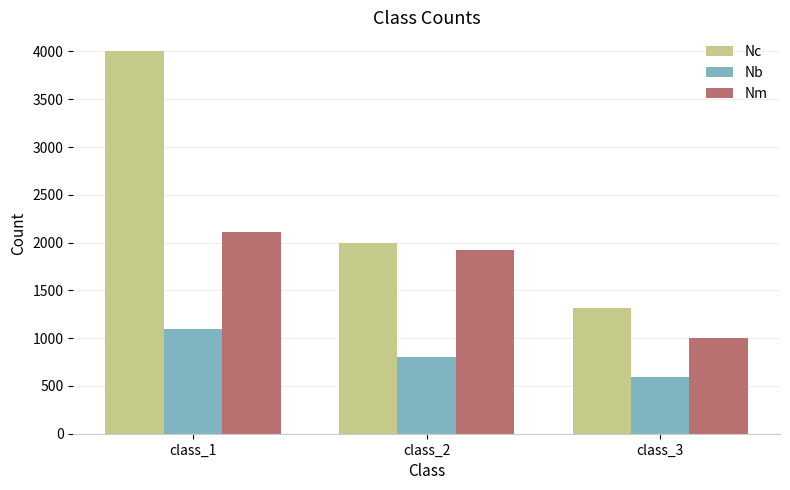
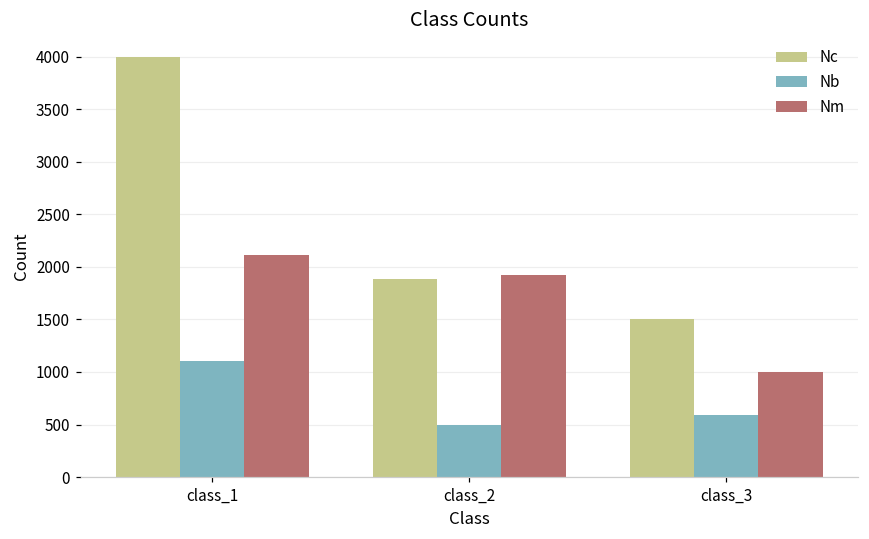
  {
    "Nc": {
      "class_1": 4000,
-     "class_2": 2000,
-     "class_3": 1300
+     "class_2": 1900,
+     "class_3": 1500
    },
    "Nb": {
      "class_1": 1100,
-     "class_2": 800,
+     "class_2": 500,
      "class_3": 600
    },
    "Nm": {
      "class_1": 2100,
      "class_2": 1900,
      "class_3": 1000
    }
  }
